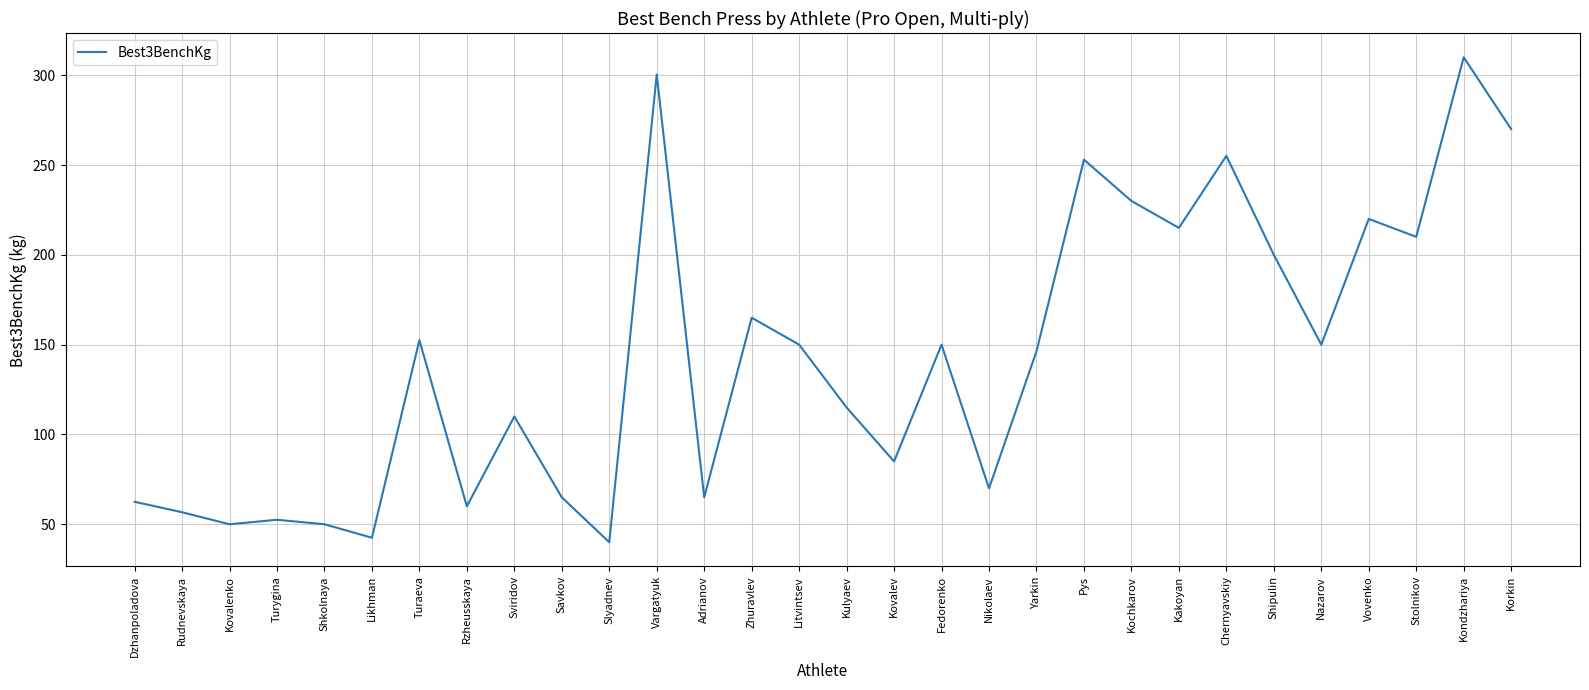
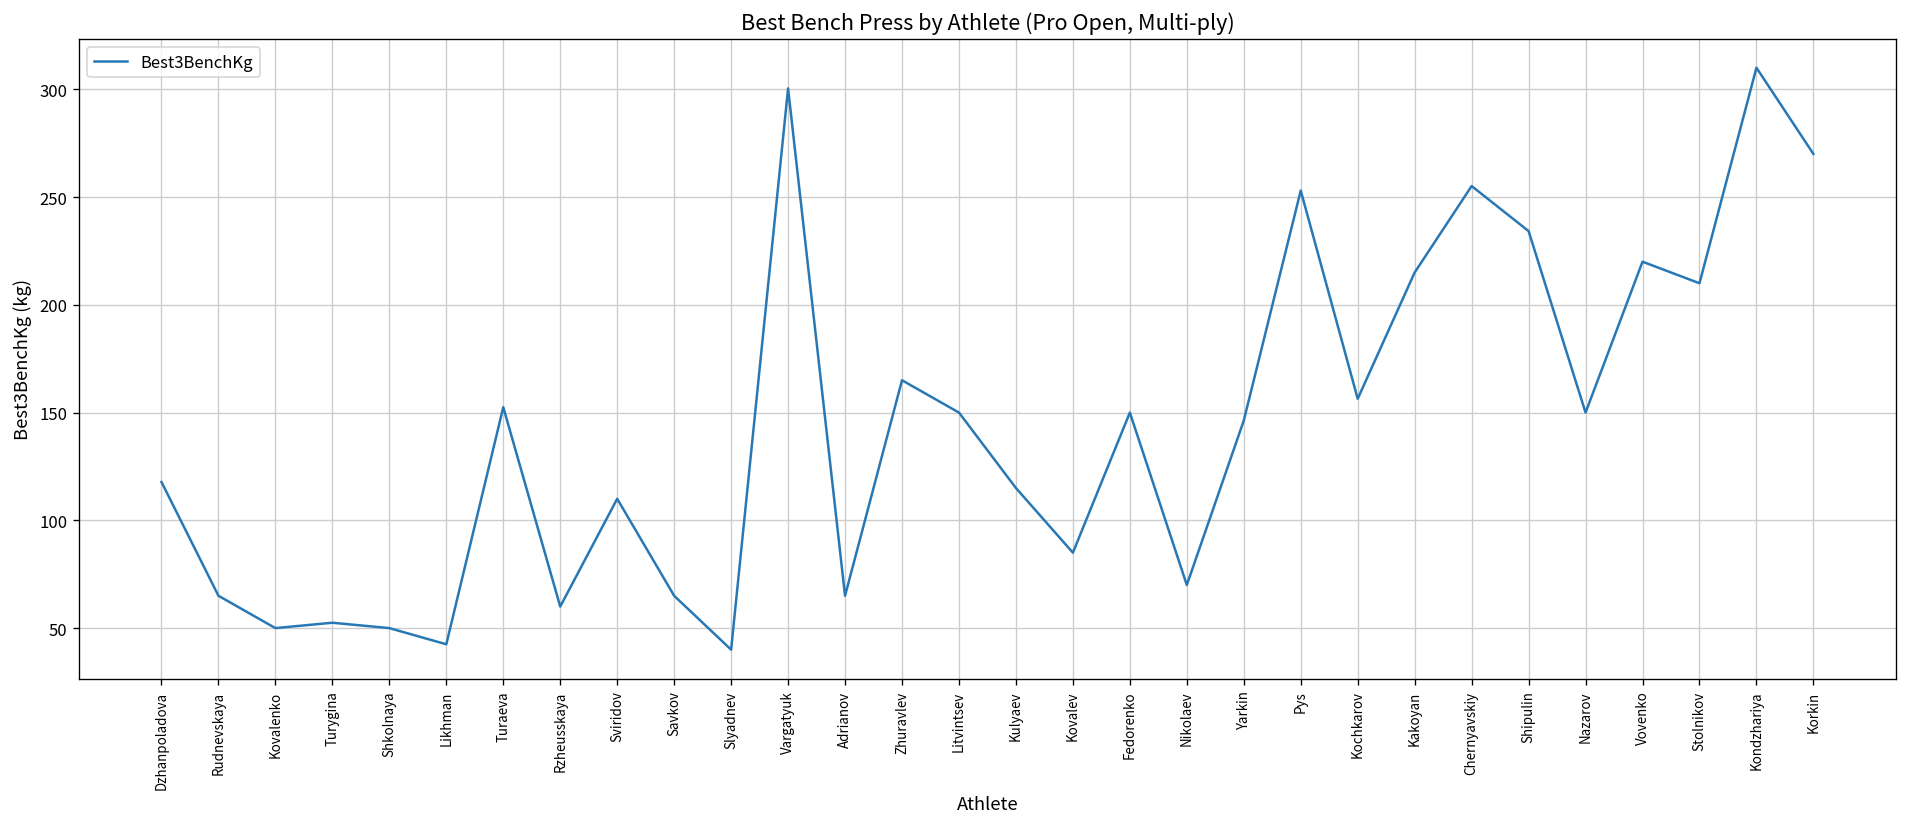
  {
-   "Dzhanpoladova": 63,
-   "Rudnevskaya": 57,
+   "Dzhanpoladova": 118,
+   "Rudnevskaya": 65,
    "Kovalenko": 50,
    "Turygina": 53,
    "Shkolnaya": 50,
    "Likhman": 43,
    "Turaeva": 153,
    "Rzheusskaya": 60,
    "Sviridov": 110,
    "Savkov": 65,
    "Slyadnev": 40,
    "Vargatyuk": 300,
    "Adrianov": 65,
    "Zhuravlev": 165,
    "Litvintsev": 150,
    "Kulyaev": 115,
    "Kovalev": 85,
    "Fedorenko": 150,
    "Nikolaev": 70,
    "Yarkin": 146,
    "Pys": 253,
-   "Kochkarov": 230,
+   "Kochkarov": 156,
    "Kakoyan": 215,
    "Chernyavskiy": 255,
-   "Shipulin": 200,
+   "Shipulin": 234,
    "Nazarov": 150,
    "Vovenko": 220,
    "Stolnikov": 210,
    "Kondzhariya": 310,
    "Korkin": 270
  }
